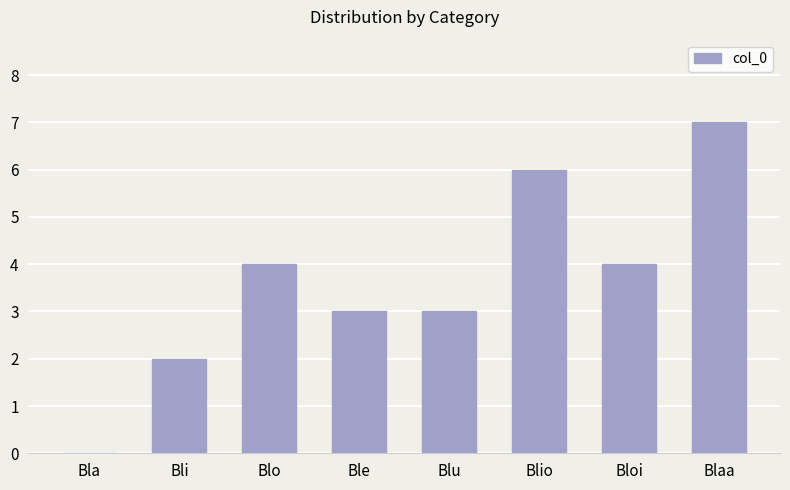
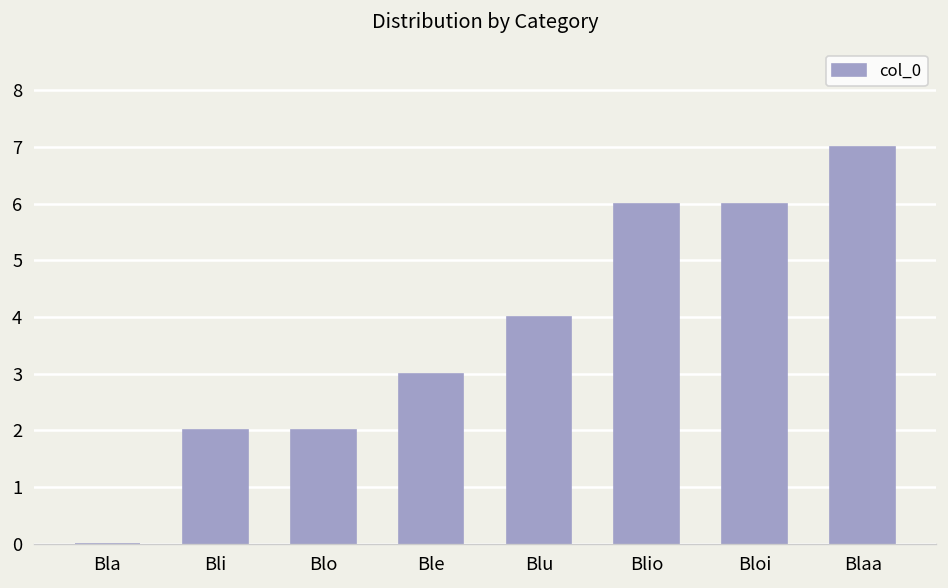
  {
    "Bla": 0,
    "Bli": 2,
-   "Blo": 4,
+   "Blo": 2,
    "Ble": 3,
-   "Blu": 3,
+   "Blu": 4,
    "Blio": 6,
-   "Bloi": 4,
+   "Bloi": 6,
    "Blaa": 7
  }
